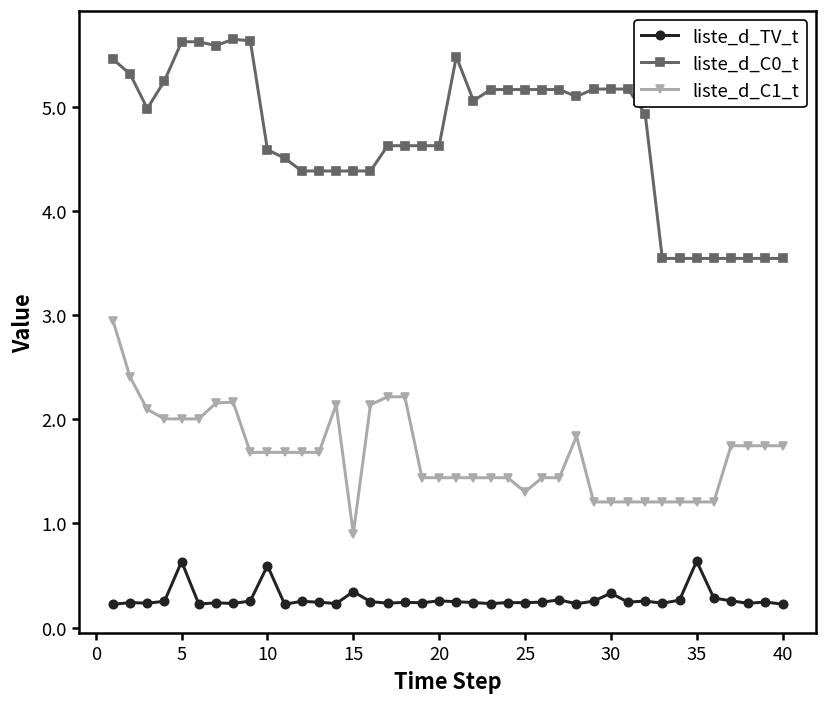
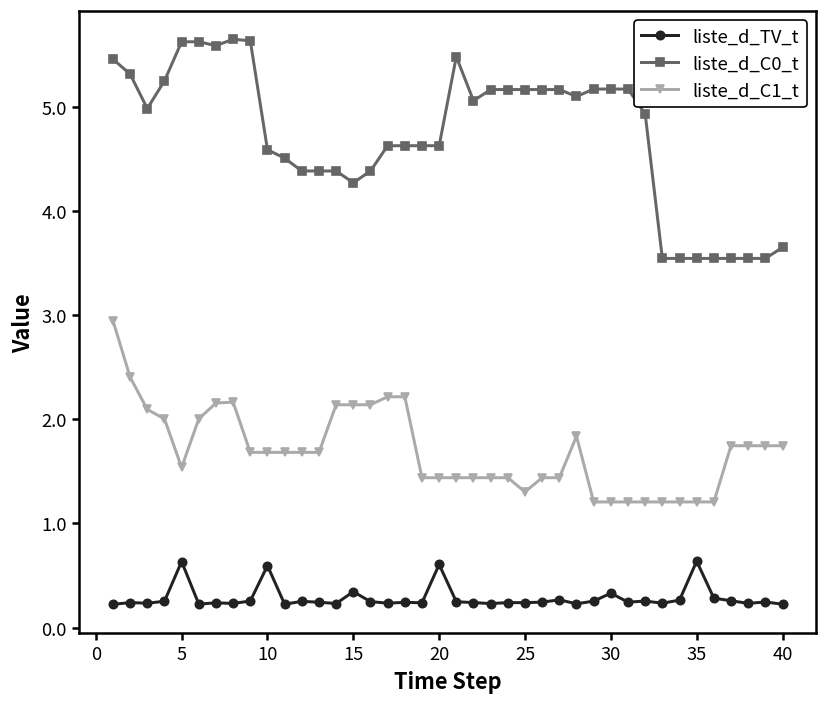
  {
    "liste_d_TV_t": {
      "5": 0.6,
      "10": 0.6,
      "15": 0.3,
-     "20": 0.3,
+     "20": 0.6,
      "25": 0.2,
      "30": 0.3,
      "35": 0.6,
      "40": 0.2
    },
    "liste_d_C0_t": {
      "5": 5.6,
      "10": 4.6,
-     "15": 4.4,
+     "15": 4.3,
      "20": 4.6,
      "25": 5.2,
      "30": 5.2,
      "35": 3.5,
-     "40": 3.5
+     "40": 3.7
    },
    "liste_d_C1_t": {
-     "5": 2.0,
+     "5": 1.5,
      "10": 1.7,
-     "15": 0.9,
+     "15": 2.1,
      "20": 1.4,
      "25": 1.3,
      "30": 1.2,
      "35": 1.2,
      "40": 1.7
    }
  }
